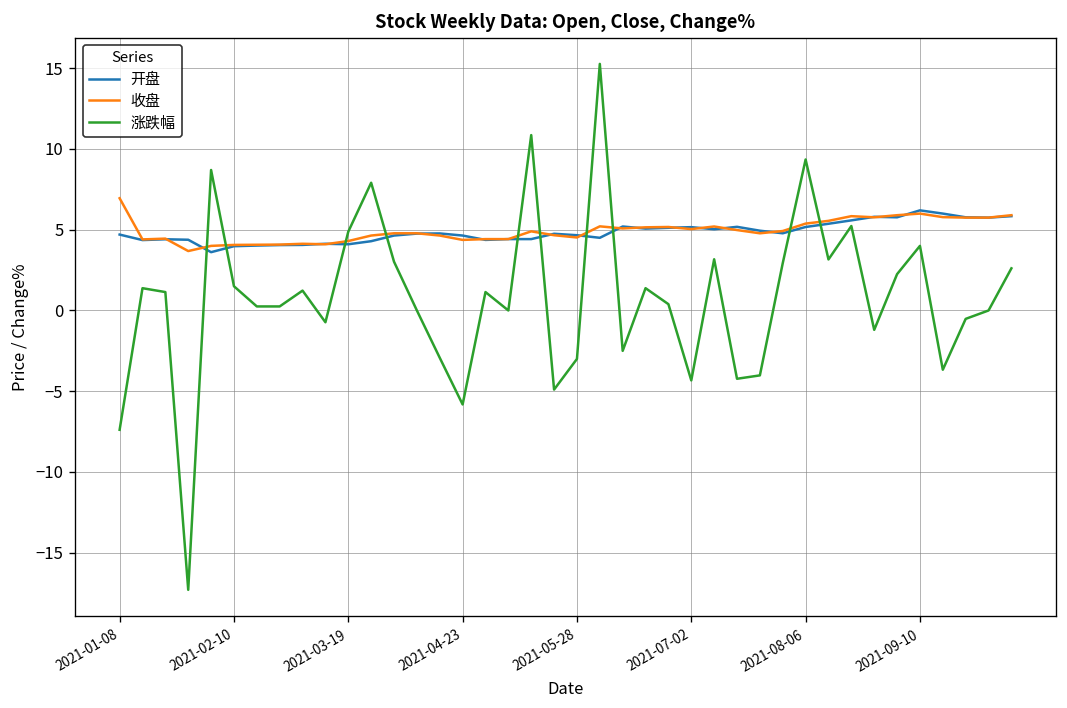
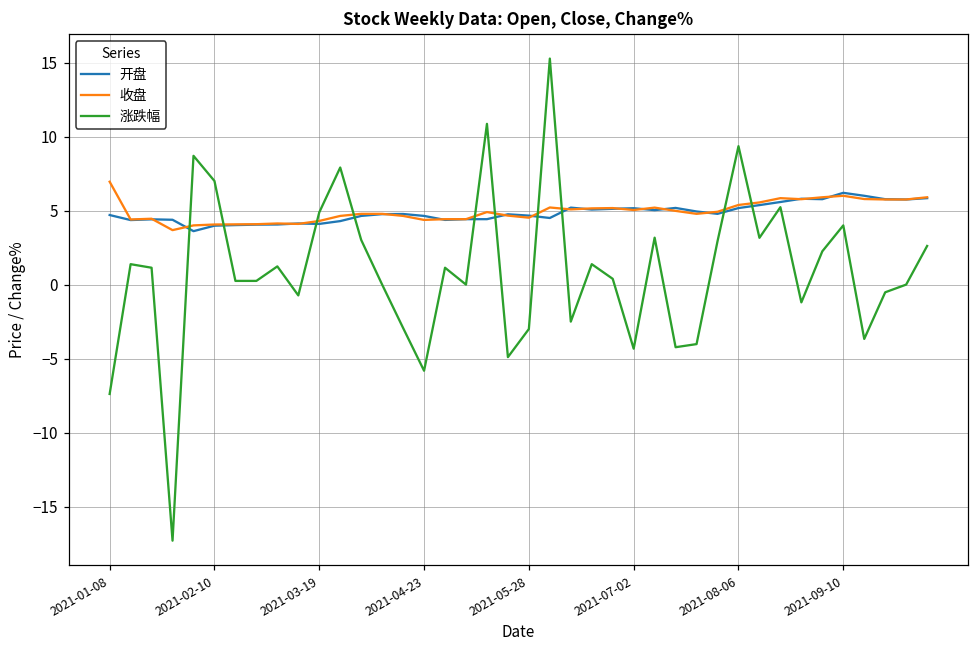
  {
    "开盘": {
      "2021-01-08": 4.7,
      "2021-03-19": 4.1,
      "2021-04-23": 4.6,
      "2021-08-06": 5.2,
      "2021-09-10": 6.2
    },
    "收盘": {
      "2021-01-08": 7.0,
      "2021-03-19": 4.3,
      "2021-04-23": 4.4,
      "2021-08-06": 5.4,
      "2021-09-10": 6.0
    },
    "涨跌幅": {
      "2021-01-08": -7.4,
-     "2021-02-10": 1.5,
+     "2021-02-10": 7.0,
      "2021-03-19": 4.9,
      "2021-04-23": -5.8,
      "2021-05-28": -3.0,
      "2021-07-02": -4.3,
      "2021-08-06": 9.4,
      "2021-09-10": 4.0
    }
  }
